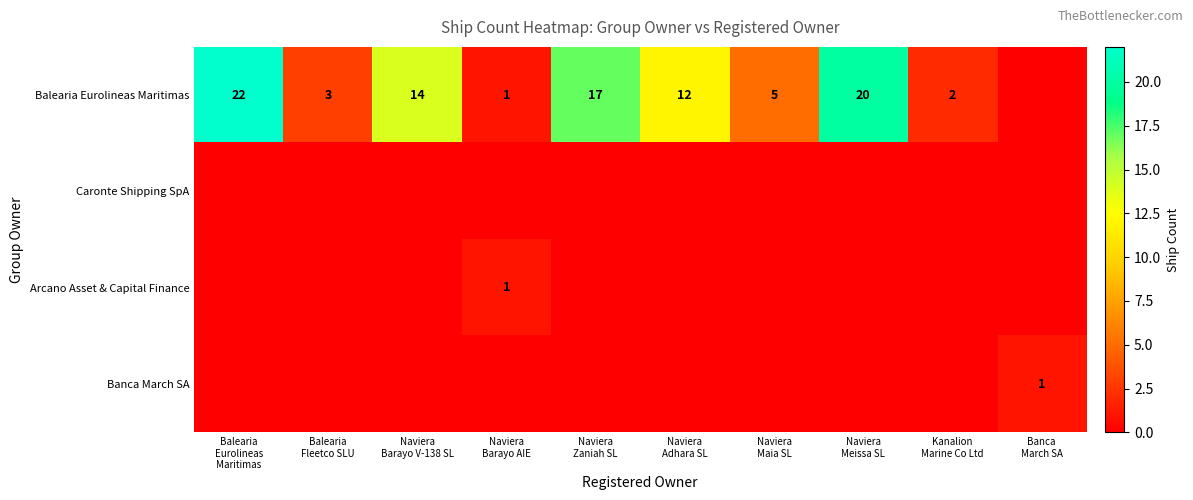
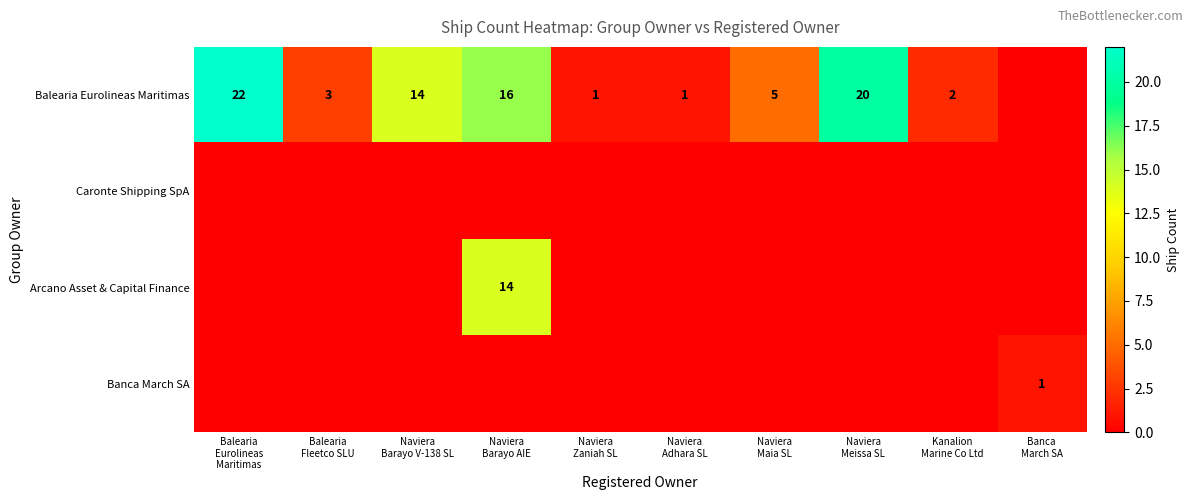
  {
    "Balearia Eurolineas Maritimas": {
      "Balearia Eurolineas Maritimas": 22,
      "Balearia Fleetco SLU": 3,
      "Naviera Barayo V-138 SL": 14,
-     "Naviera Barayo AIE": 1,
-     "Naviera Zaniah SL": 17,
-     "Naviera Adhara SL": 12,
+     "Naviera Barayo AIE": 16,
+     "Naviera Zaniah SL": 1,
+     "Naviera Adhara SL": 1,
      "Naviera Maia SL": 5,
      "Naviera Meissa SL": 20,
      "Kanalion Marine Co Ltd": 2
    },
    "Arcano Asset & Capital Finance": {
-     "Naviera Barayo AIE": 1
+     "Naviera Barayo AIE": 14
    },
    "Banca March SA": {
      "Banca March SA": 1
    }
  }
